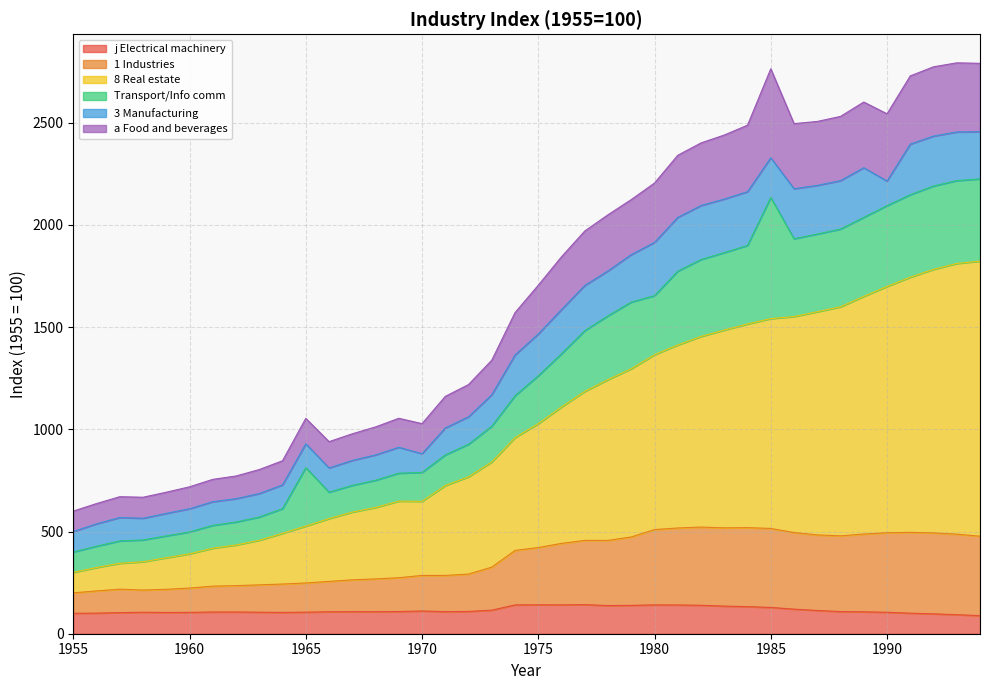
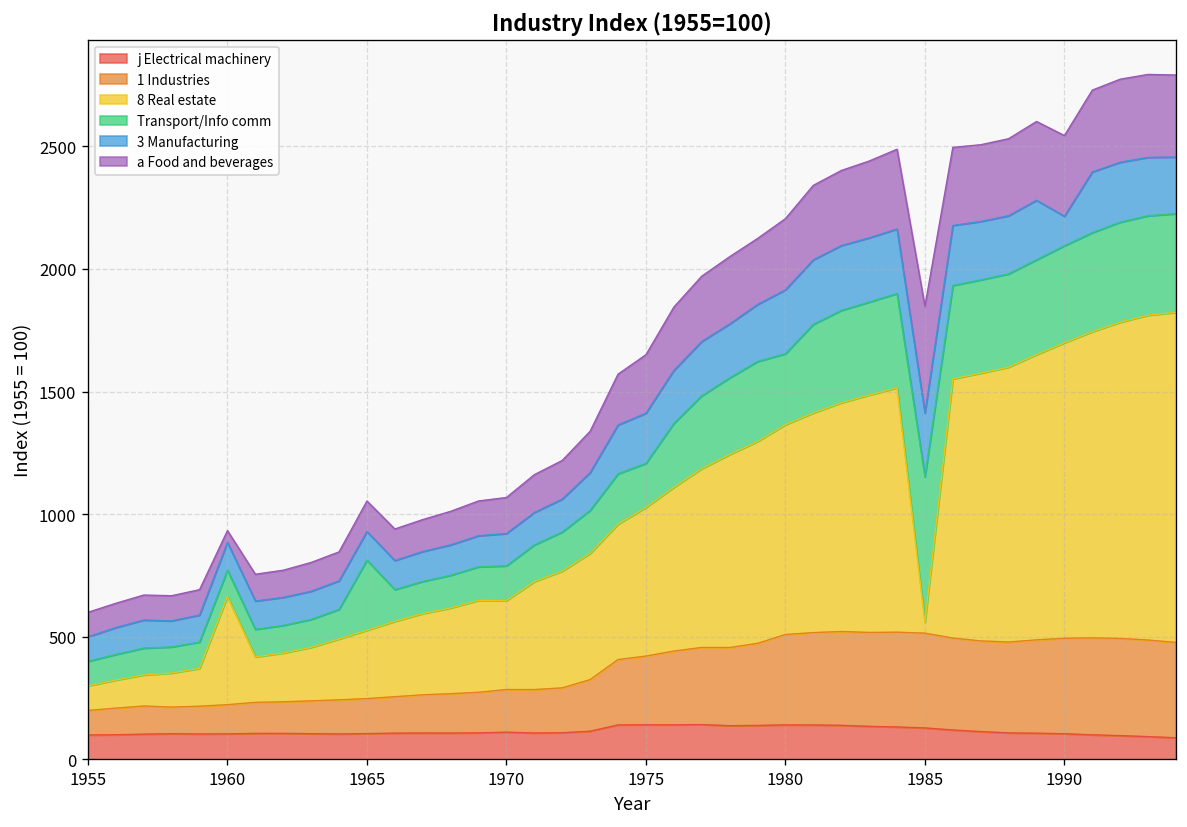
  {
    "8 Real estate": {
      "1955": 100,
-     "1960": 170,
+     "1960": 440,
      "1965": 280,
      "1970": 360,
      "1975": 610,
      "1980": 860,
-     "1985": 1030,
+     "1985": 40,
      "1990": 1200
    },
    "Transport/Info comm": {
      "1955": 100,
      "1960": 110,
      "1965": 290,
      "1970": 140,
-     "1975": 230,
+     "1975": 180,
      "1980": 290,
      "1985": 590,
      "1990": 400
    },
    "3 Manufacturing": {
      "1955": 100,
      "1960": 110,
      "1965": 120,
-     "1970": 90,
+     "1970": 130,
      "1975": 200,
      "1980": 260,
-     "1985": 190,
+     "1985": 260,
      "1990": 120
    },
    "a Food and beverages": {
      "1955": 100,
-     "1960": 110,
+     "1960": 50,
      "1965": 120,
      "1970": 150,
      "1975": 240,
      "1980": 290,
      "1985": 440,
      "1990": 330
    }
  }
